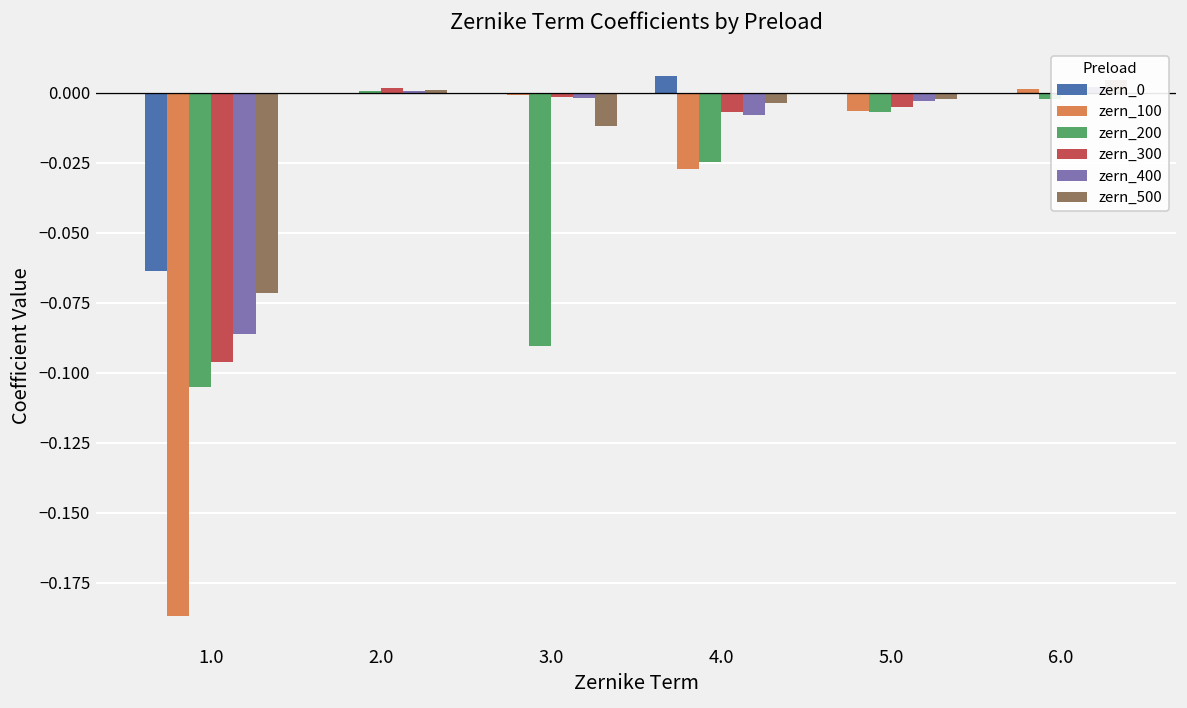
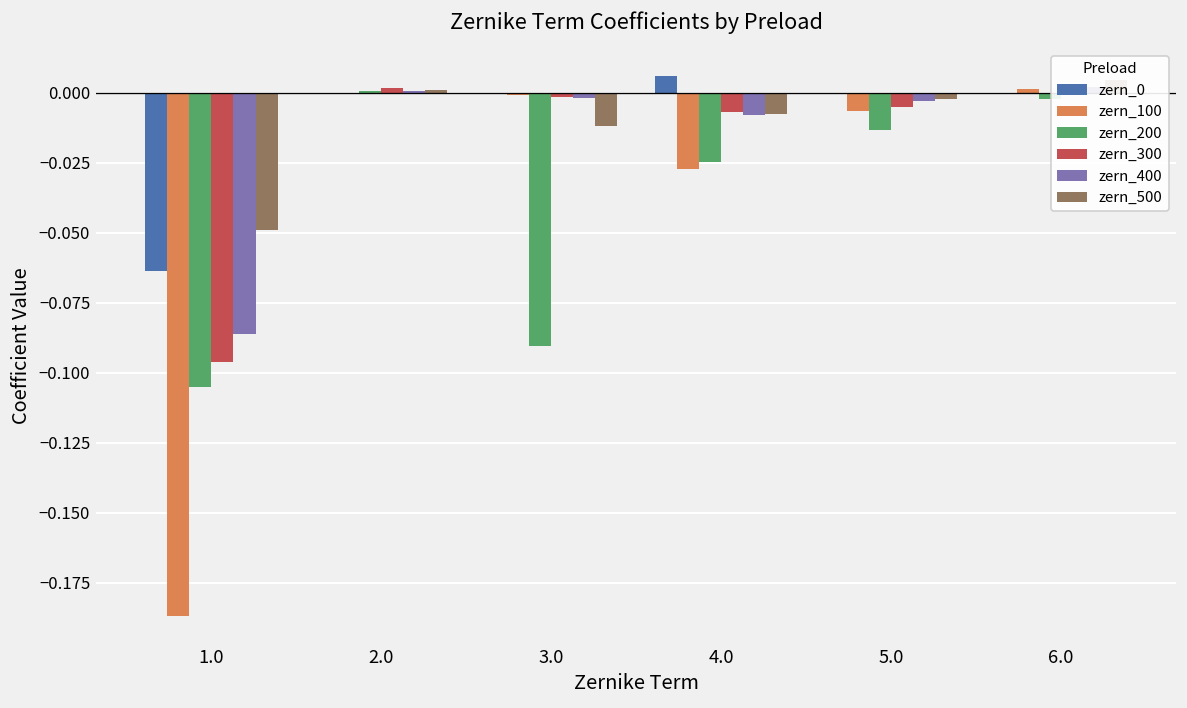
  {
    "zern_200": {
      "1.0": -0.105,
      "3.0": -0.090,
      "4.0": -0.025,
-     "5.0": -0.007,
+     "5.0": -0.013,
      "6.0": -0.002
    },
    "zern_500": {
-     "1.0": -0.072,
+     "1.0": -0.049,
      "3.0": -0.012,
-     "4.0": -0.004,
+     "4.0": -0.008,
      "5.0": -0.002
    }
  }
